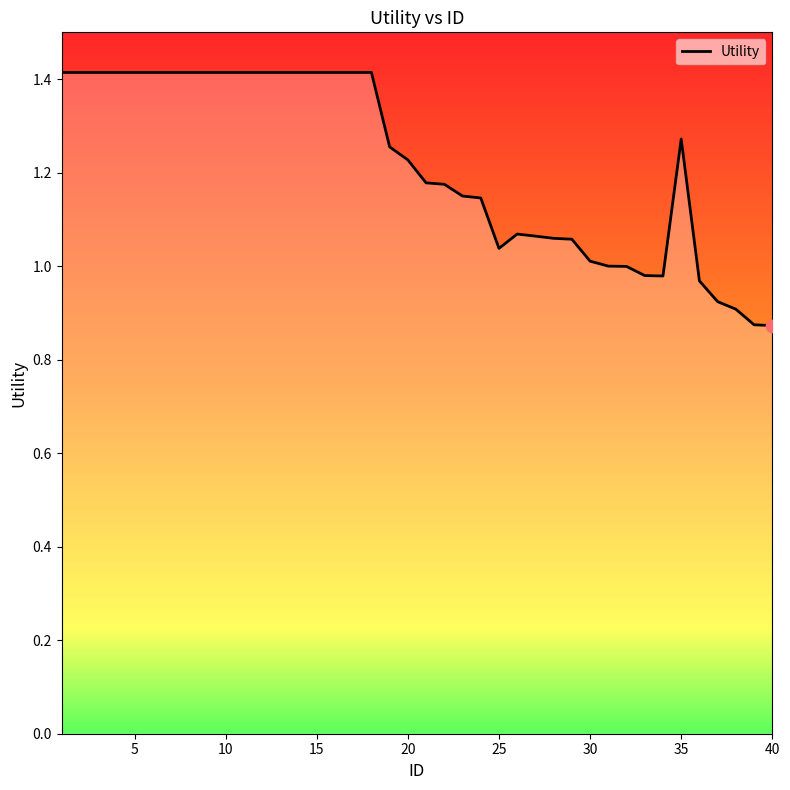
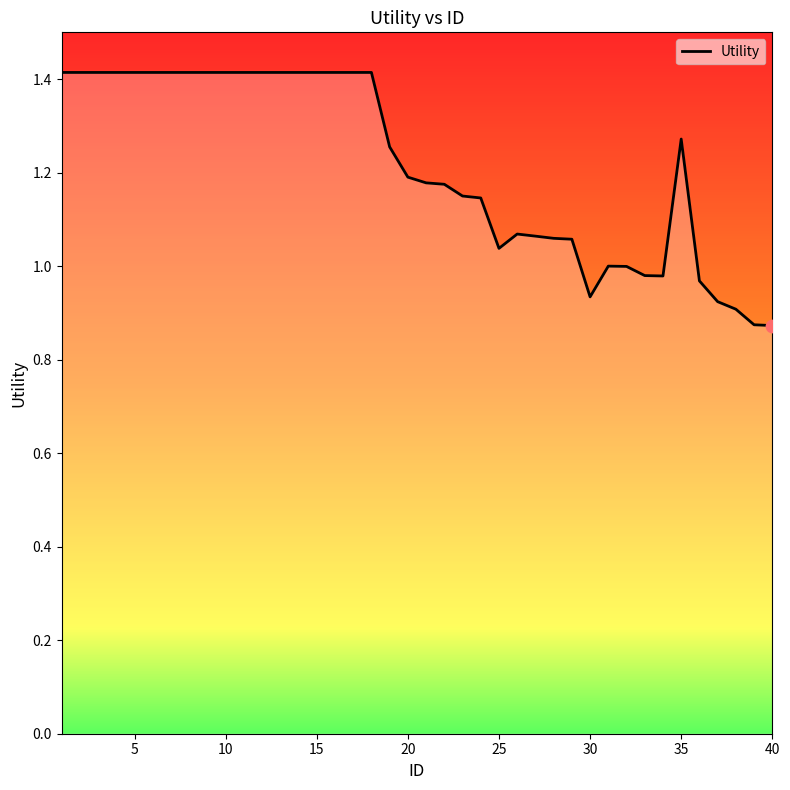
  {
    "Utility": {
      "5": 1.41,
      "10": 1.41,
      "15": 1.41,
-     "20": 1.23,
+     "20": 1.19,
      "25": 1.04,
-     "30": 1.01,
+     "30": 0.93,
      "35": 1.27
    }
  }
